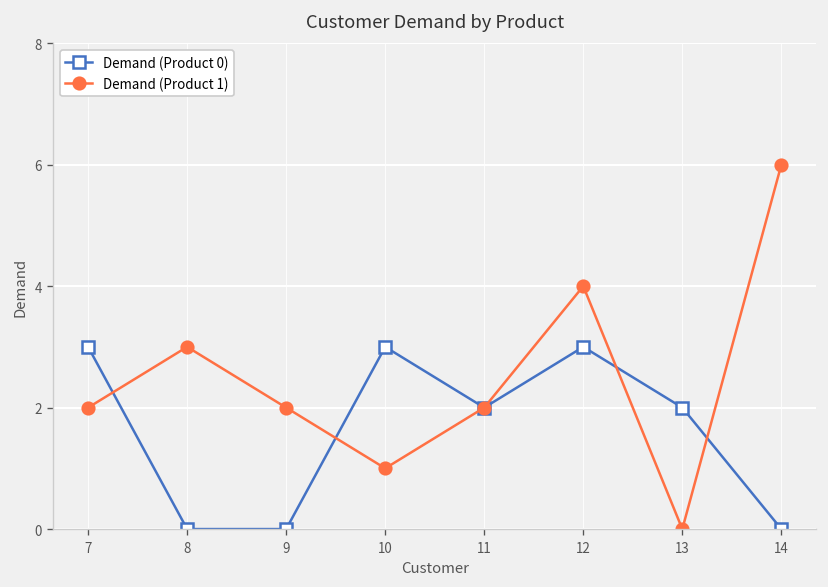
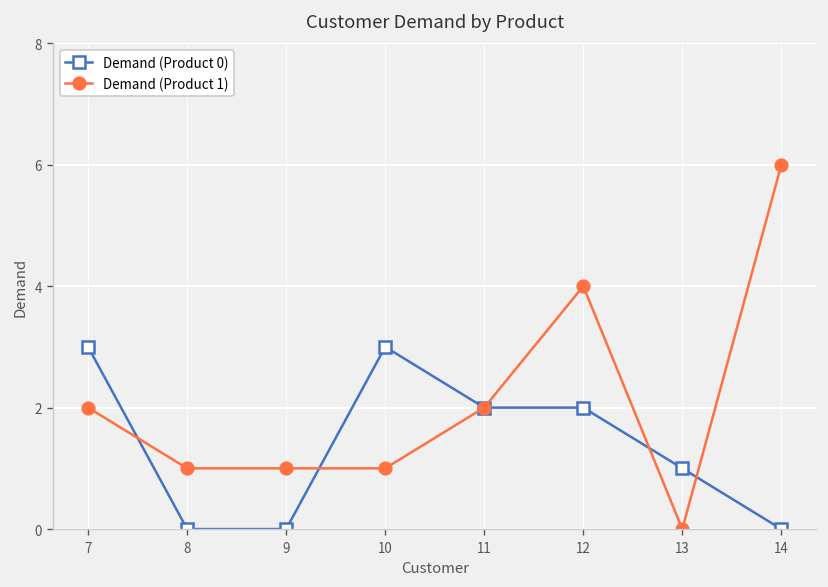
  {
    "Demand (Product 0)": {
      "7": 3,
      "8": 0,
      "9": 0,
      "10": 3,
-     "12": 3,
-     "13": 2,
+     "12": 2,
+     "13": 1,
      "14": 0
    },
    "Demand (Product 1)": {
      "7": 2,
-     "8": 3,
-     "9": 2,
+     "8": 1,
+     "9": 1,
      "10": 1,
      "12": 4,
      "13": 0,
      "14": 6
    }
  }
